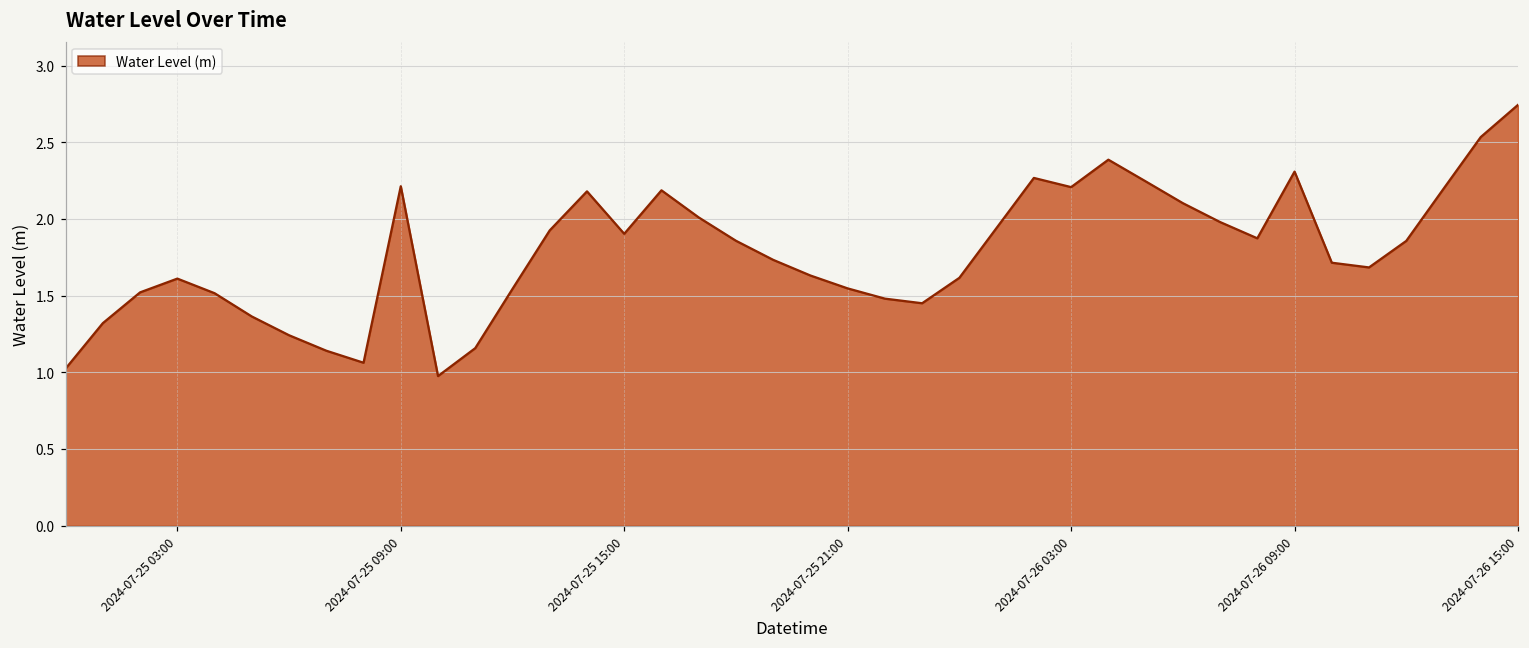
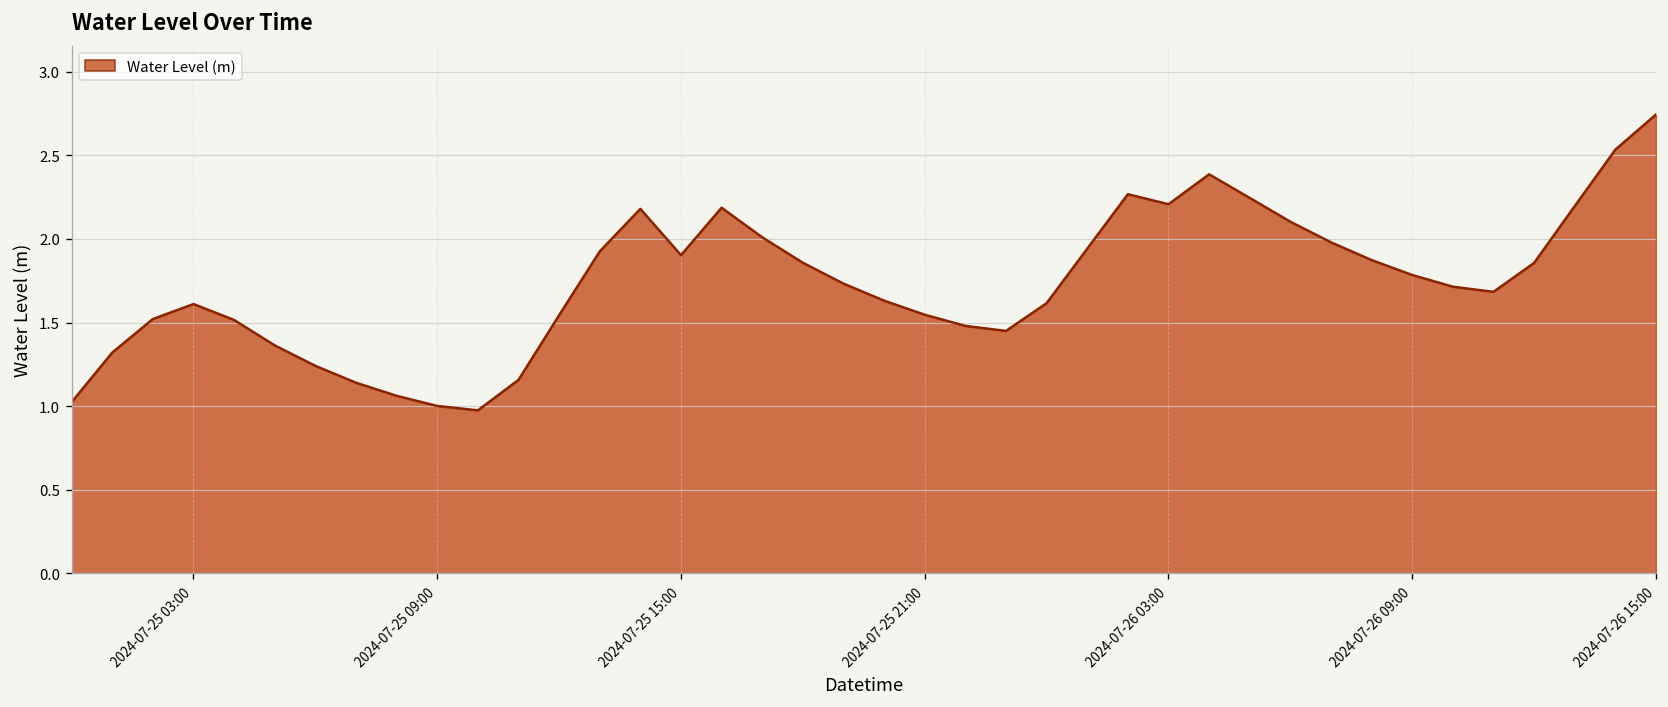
  {
    "2024-07-25 03:00": 1.61,
-   "2024-07-25 09:00": 2.21,
+   "2024-07-25 09:00": 1.00,
    "2024-07-25 15:00": 1.90,
    "2024-07-25 21:00": 1.55,
    "2024-07-26 03:00": 2.21,
-   "2024-07-26 09:00": 2.31,
+   "2024-07-26 09:00": 1.78,
    "2024-07-26 15:00": 2.74
  }
